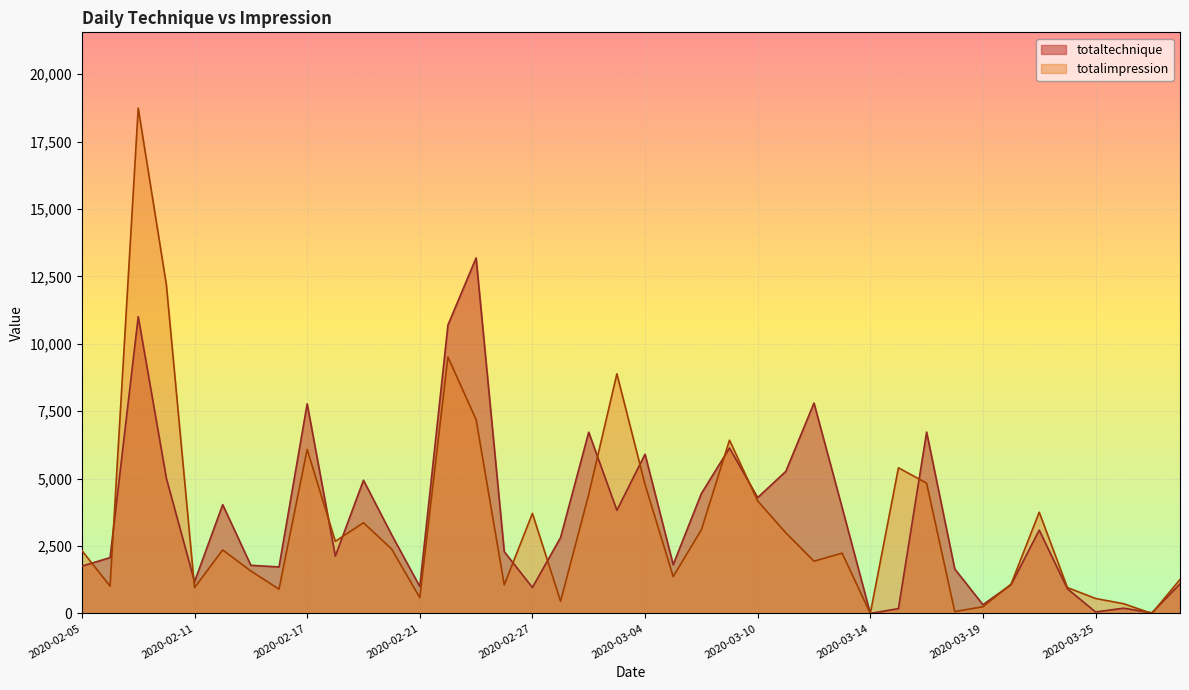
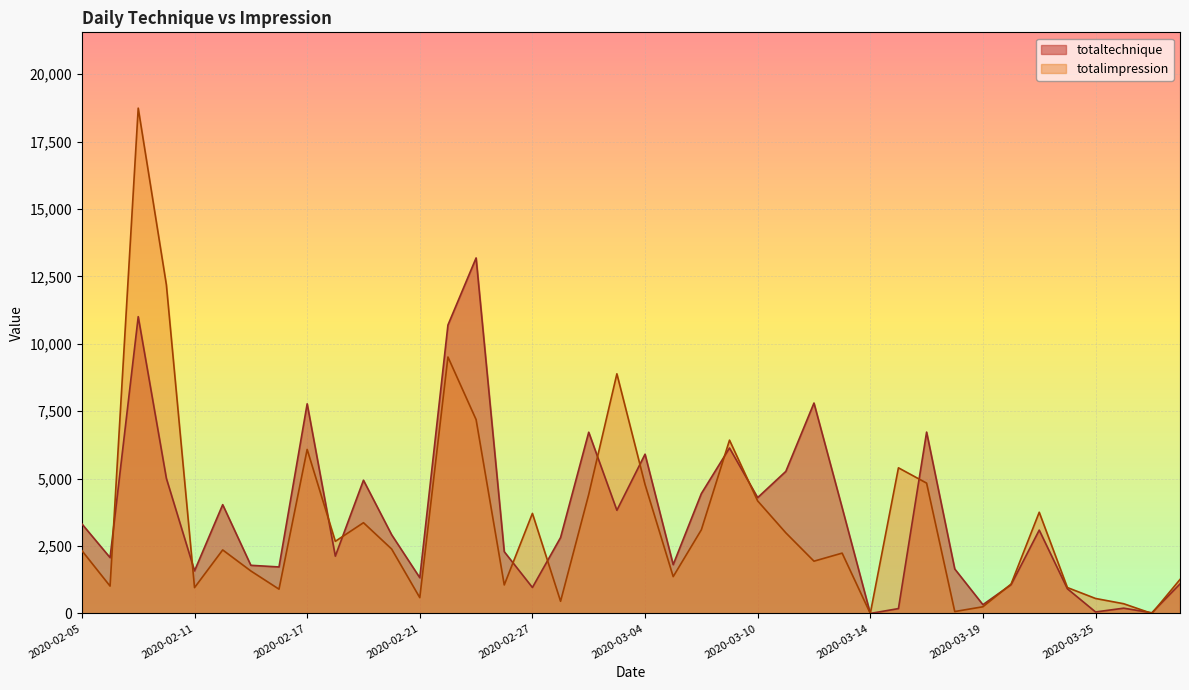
  {
    "totaltechnique": {
-     "2020-02-05": "1,800",
-     "2020-02-11": "1,200",
+     "2020-02-05": "3,300",
+     "2020-02-11": "1,600",
      "2020-02-17": "7,800",
-     "2020-02-21": "1,000",
+     "2020-02-21": "1,300",
      "2020-02-27": "1,000",
      "2020-03-04": "5,900",
      "2020-03-10": "4,300",
      "2020-03-25": "100"
    },
    "totalimpression": {
      "2020-02-05": "2,300",
      "2020-02-11": "1,000",
      "2020-02-17": "6,100",
      "2020-02-21": "600",
      "2020-02-27": "3,700",
      "2020-03-04": "4,800",
      "2020-03-10": "4,200",
      "2020-03-25": "600"
    }
  }
